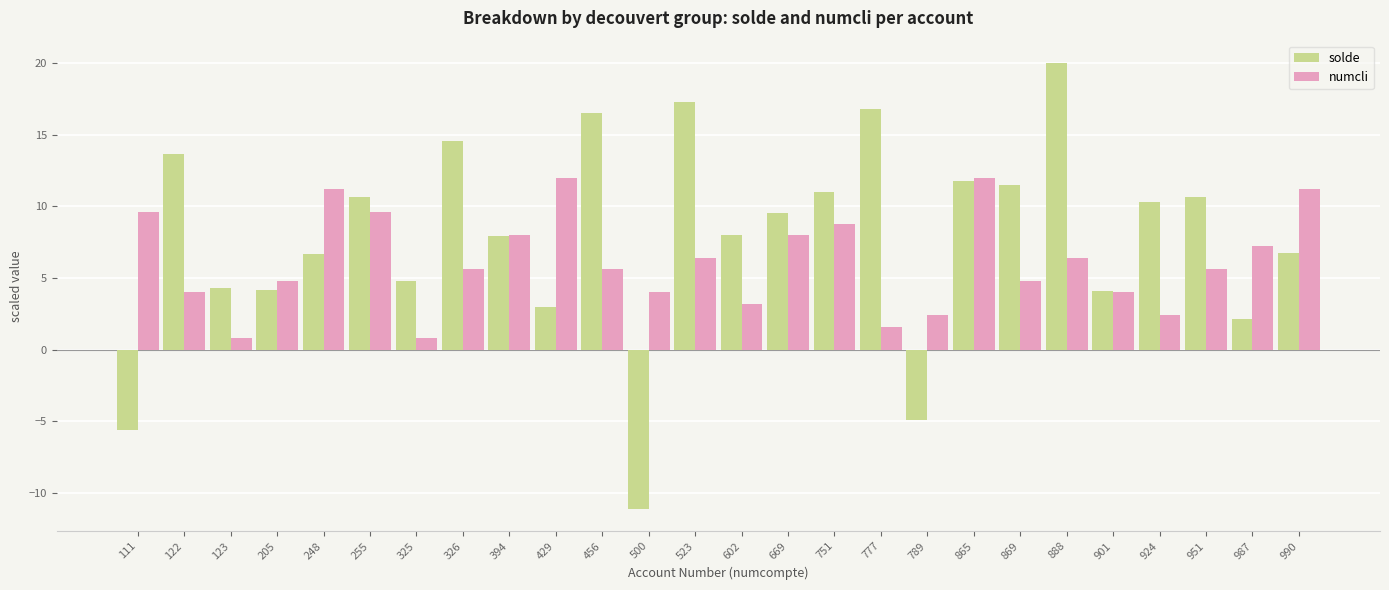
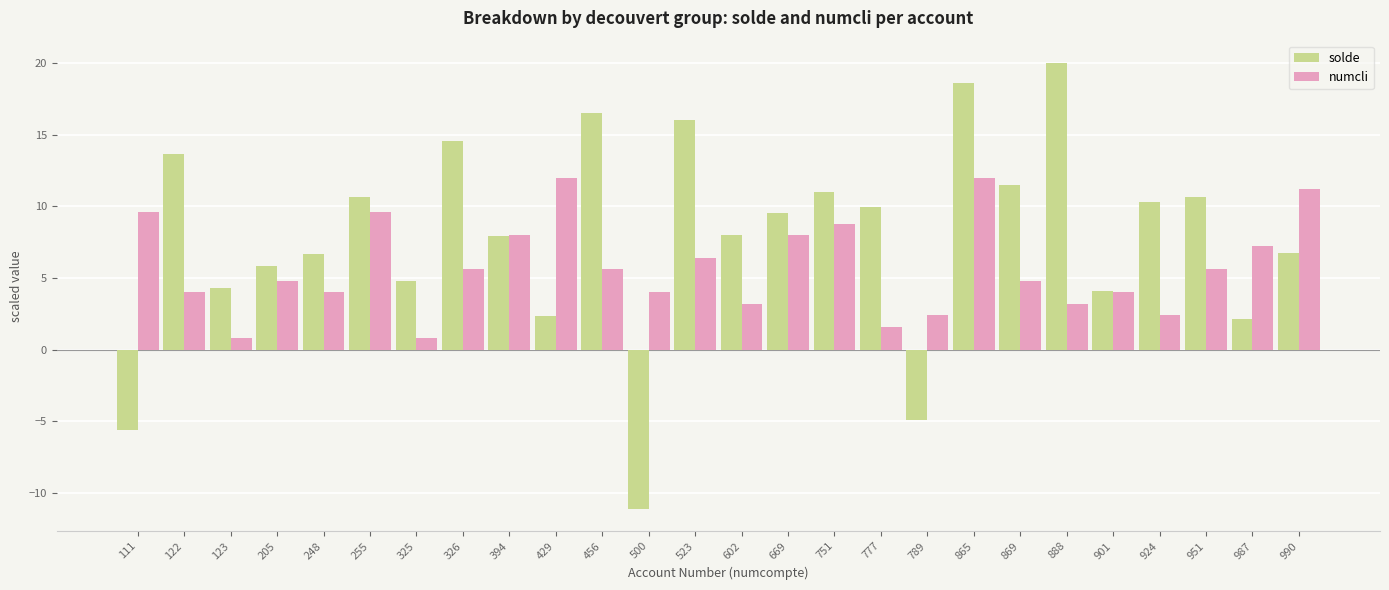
  {
    "solde": {
      "111": -5.6,
      "122": 13.6,
      "123": 4.3,
-     "205": 4.1,
+     "205": 5.8,
      "248": 6.7,
      "255": 10.6,
      "325": 4.8,
      "326": 14.6,
      "394": 7.9,
-     "429": 3.0,
+     "429": 2.4,
      "456": 16.5,
      "500": -11.1,
-     "523": 17.3,
+     "523": 16.0,
      "602": 8.0,
      "669": 9.5,
      "751": 11.0,
-     "777": 16.8,
+     "777": 10.0,
      "789": -4.9,
-     "865": 11.8,
+     "865": 18.6,
      "869": 11.5,
      "888": 20.0,
      "901": 4.1,
      "924": 10.3,
      "951": 10.7,
      "987": 2.1,
      "990": 6.7
    },
    "numcli": {
      "111": 9.6,
      "122": 4.0,
      "123": 0.8,
      "205": 4.8,
-     "248": 11.2,
+     "248": 4.0,
      "255": 9.6,
      "325": 0.8,
      "326": 5.6,
      "394": 8.0,
      "429": 12.0,
      "456": 5.6,
      "500": 4.0,
      "523": 6.4,
      "602": 3.2,
      "669": 8.0,
      "751": 8.8,
      "777": 1.6,
      "789": 2.4,
      "865": 12.0,
      "869": 4.8,
-     "888": 6.4,
+     "888": 3.2,
      "901": 4.0,
      "924": 2.4,
      "951": 5.6,
      "987": 7.2,
      "990": 11.2
    }
  }
